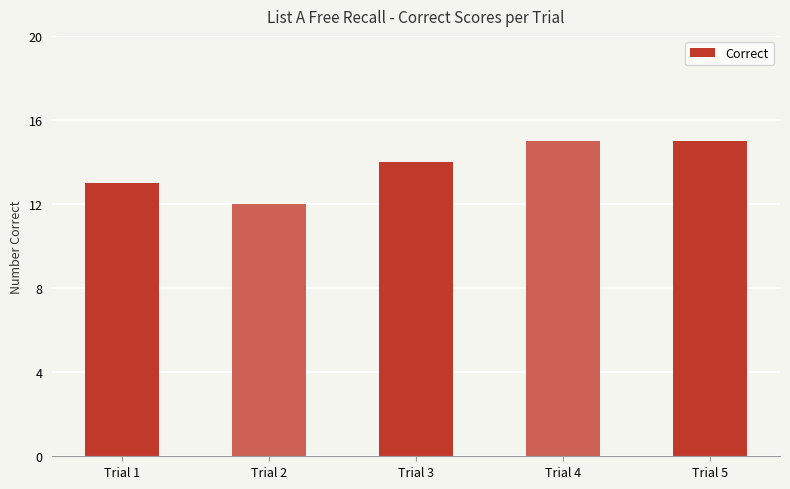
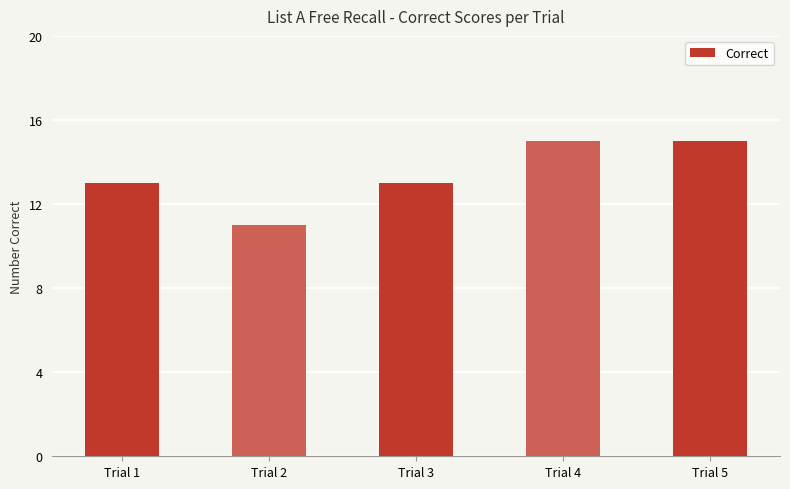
  {
    "Trial 1": 13,
-   "Trial 2": 12,
-   "Trial 3": 14,
+   "Trial 2": 11,
+   "Trial 3": 13,
    "Trial 4": 15,
    "Trial 5": 15
  }
